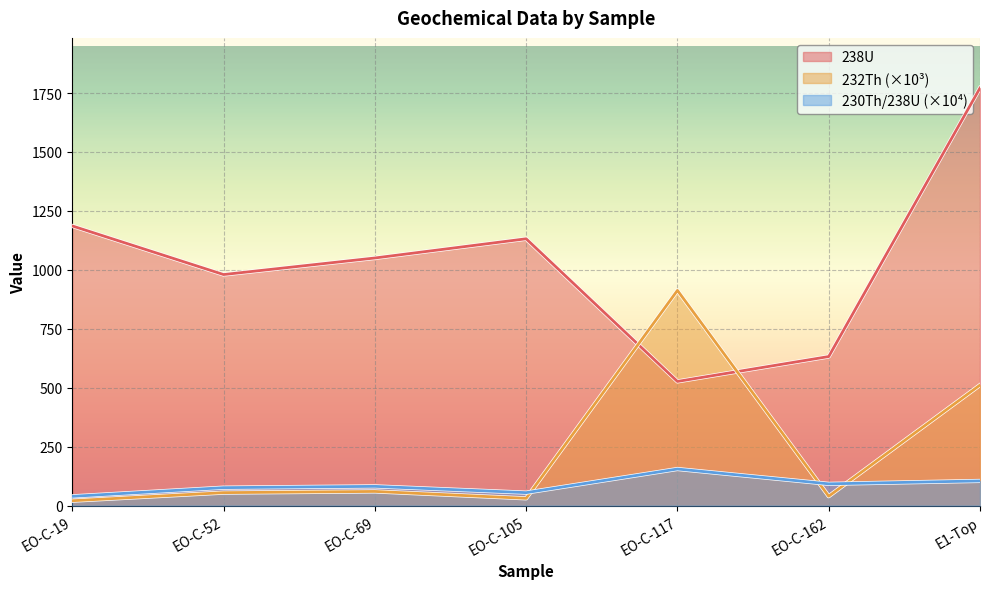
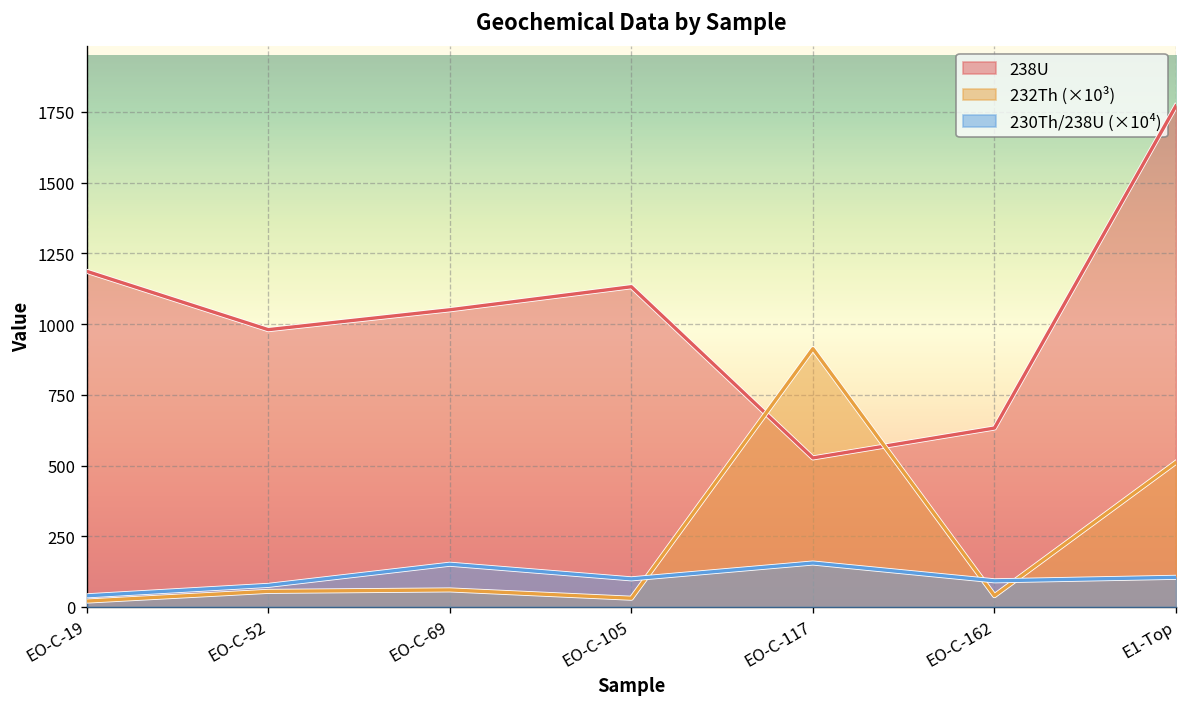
  {
    "230Th/238U (×10⁴)": {
      "EO-C-19": 40,
      "EO-C-52": 80,
-     "EO-C-69": 80,
-     "EO-C-105": 60,
+     "EO-C-69": 150,
+     "EO-C-105": 100,
      "EO-C-117": 160,
      "EO-C-162": 90,
      "E1-Top": 100
    }
  }
